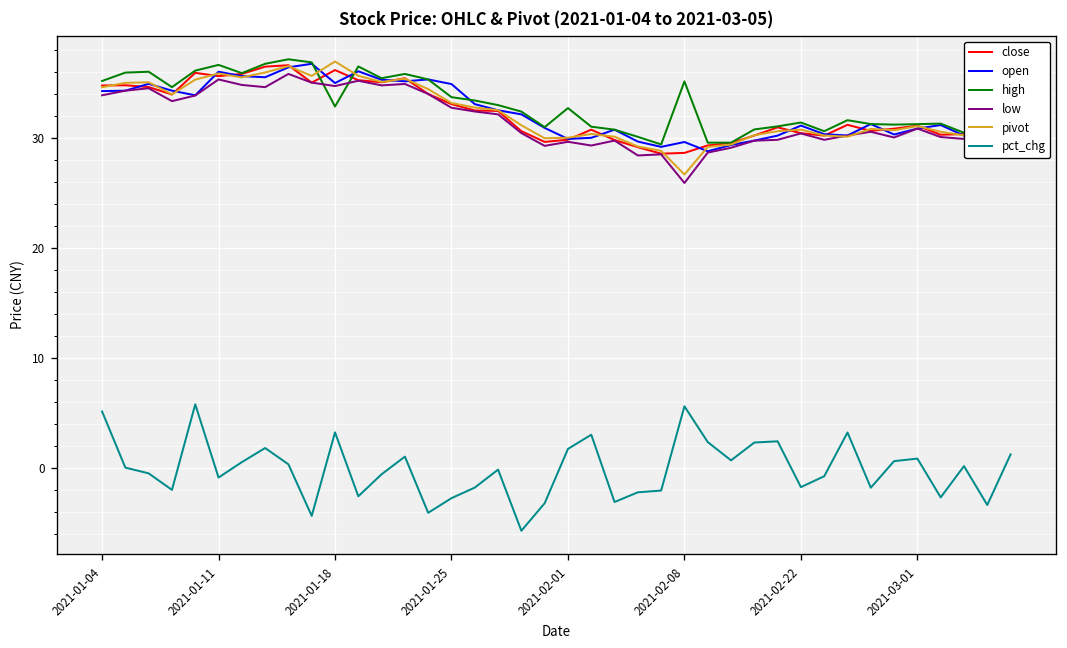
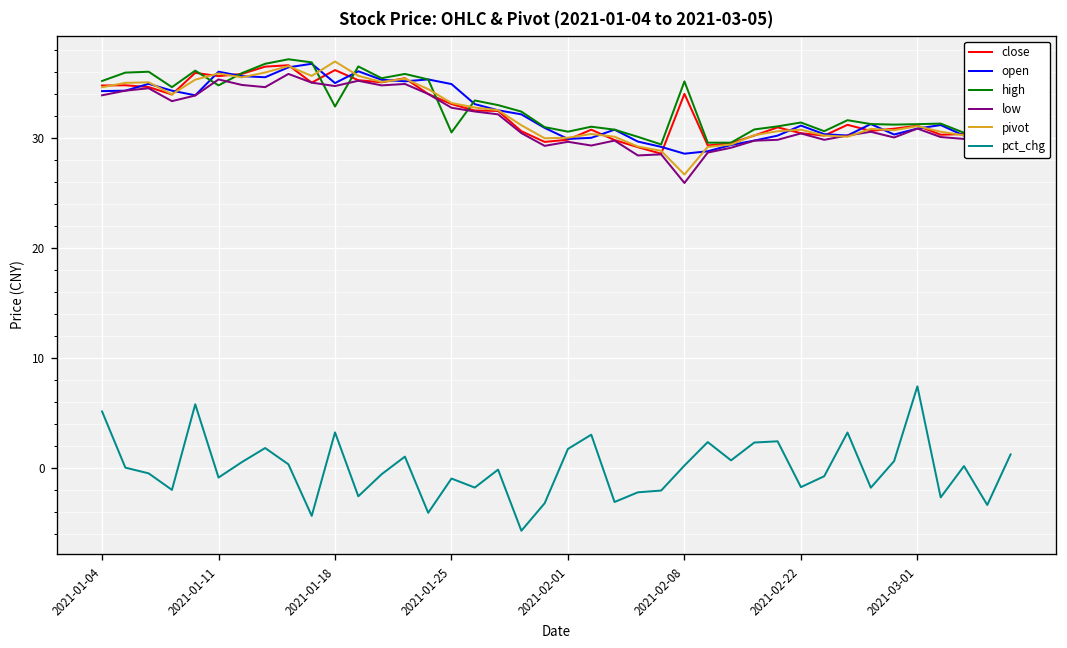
  {
    "close": {
      "2021-01-18": 36,
-     "2021-02-08": 29
+     "2021-02-08": 34
    },
    "open": {
      "2021-01-04": 34,
      "2021-01-25": 35,
-     "2021-02-08": 30,
+     "2021-02-08": 29,
      "2021-02-22": 31
    },
    "high": {
      "2021-01-04": 35,
-     "2021-01-11": 37,
+     "2021-01-11": 35,
      "2021-01-18": 33,
-     "2021-01-25": 34,
-     "2021-02-01": 33,
+     "2021-01-25": 30,
+     "2021-02-01": 31,
      "2021-02-08": 35,
      "2021-02-22": 31
    },
    "low": {
      "2021-01-04": 34,
      "2021-01-11": 35,
      "2021-01-25": 33,
      "2021-02-08": 26
    },
    "pivot": {
      "2021-01-18": 37,
      "2021-02-08": 27,
      "2021-02-22": 31
    },
    "pct_chg": {
      "2021-01-04": 5,
      "2021-01-11": -1,
      "2021-01-18": 3,
-     "2021-01-25": -3,
+     "2021-01-25": -1,
      "2021-02-01": 2,
-     "2021-02-08": 6,
+     "2021-02-08": 0,
      "2021-02-22": -2,
-     "2021-03-01": 1
+     "2021-03-01": 7
    }
  }
